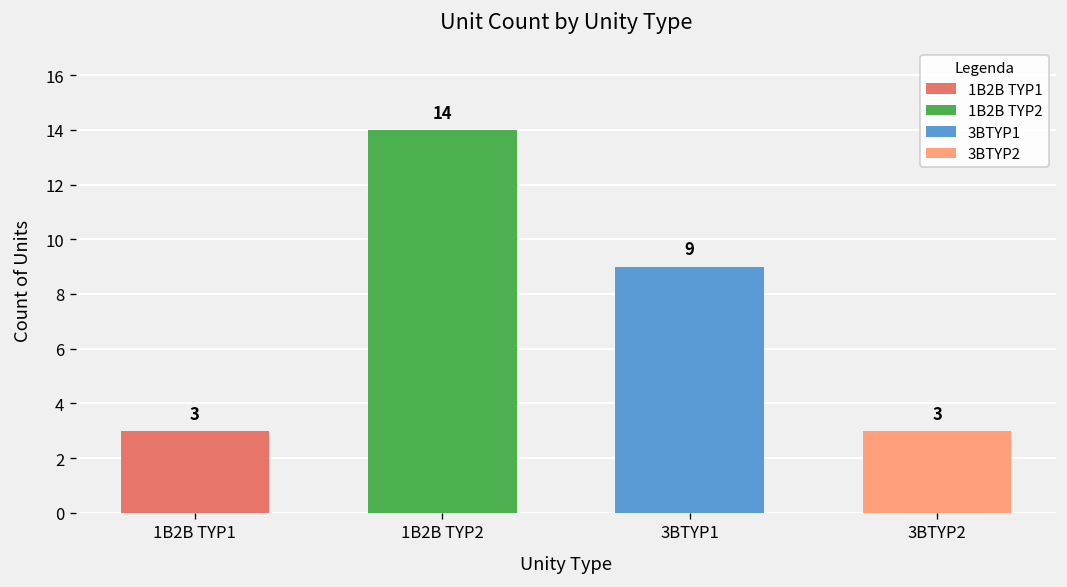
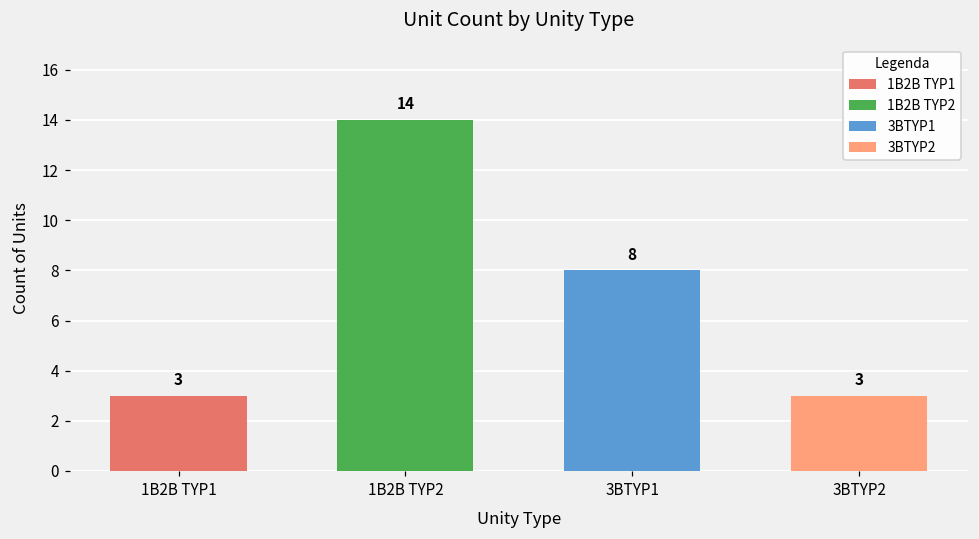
  {
    "1B2B TYP1": 3,
    "1B2B TYP2": 14,
-   "3BTYP1": 9,
+   "3BTYP1": 8,
    "3BTYP2": 3
  }
